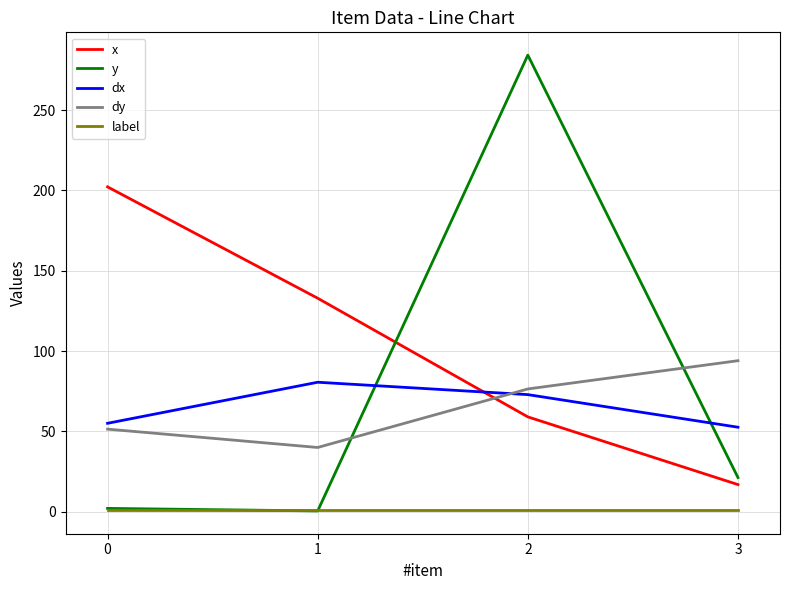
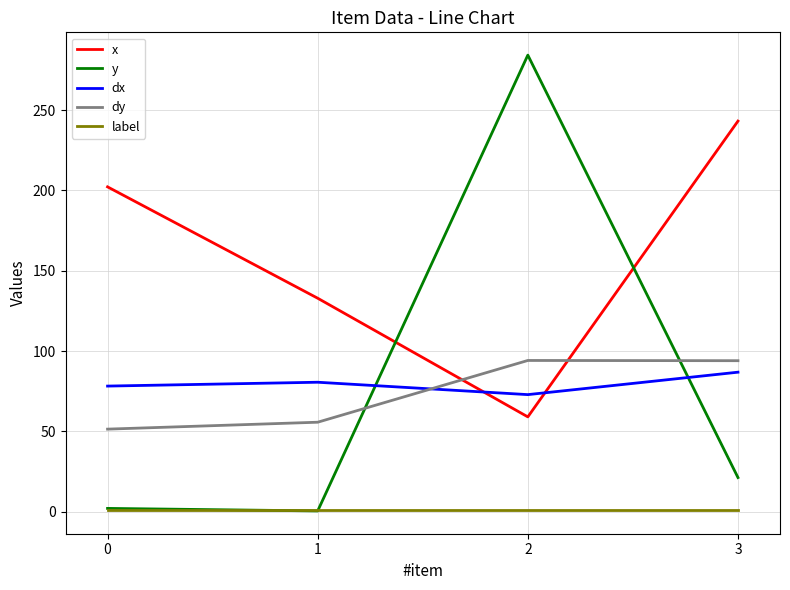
  {
    "x": {
      "0": 202,
      "1": 133,
      "2": 59,
-     "3": 17
+     "3": 243
    },
    "y": {
      "2": 284,
      "3": 21
    },
    "dx": {
-     "0": 55,
+     "0": 78,
      "1": 81,
      "2": 73,
-     "3": 53
+     "3": 87
    },
    "dy": {
      "0": 51,
-     "1": 40,
-     "2": 76,
+     "1": 56,
+     "2": 94,
      "3": 94
    },
    "label": {
      "2": 1,
      "3": 1
    }
  }
